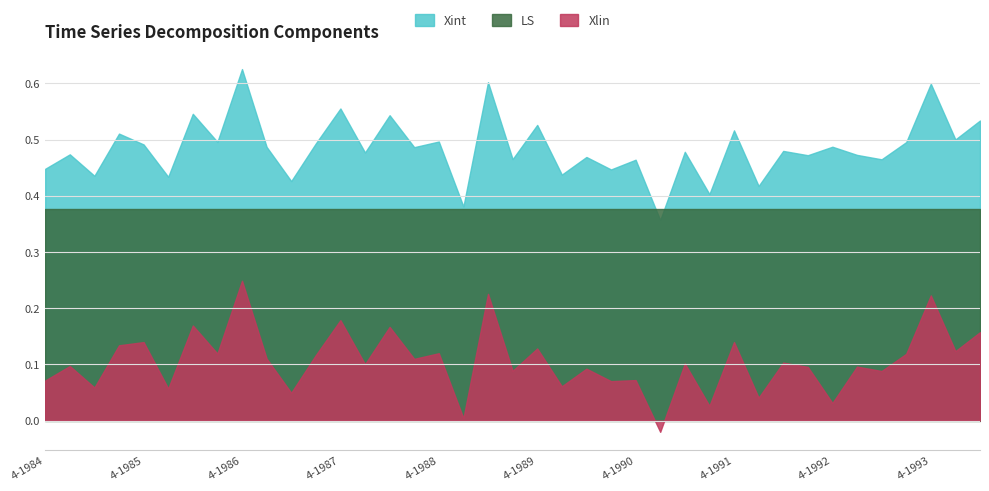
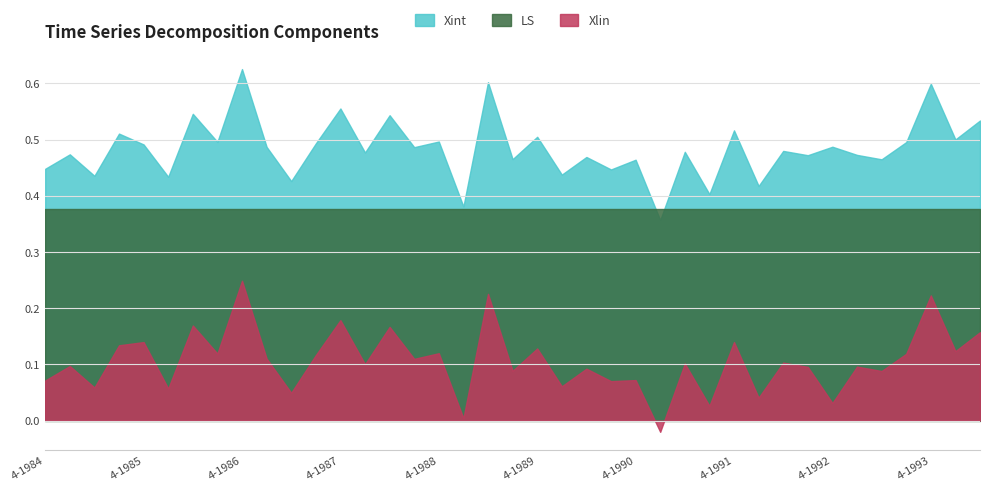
  {
    "Xint": {
      "4-1984": 0.45,
      "4-1985": 0.49,
      "4-1986": 0.63,
      "4-1987": 0.56,
      "4-1988": 0.50,
-     "4-1989": 0.53,
+     "4-1989": 0.50,
      "4-1990": 0.46,
      "4-1991": 0.52,
      "4-1992": 0.49,
      "4-1993": 0.60
    },
    "LS": {
      "4-1984": 0.38,
      "4-1985": 0.38,
      "4-1986": 0.38,
      "4-1987": 0.38,
      "4-1988": 0.38,
      "4-1989": 0.38,
      "4-1990": 0.38,
      "4-1991": 0.38,
      "4-1992": 0.38,
      "4-1993": 0.38
    },
    "Xlin": {
      "4-1984": 0.07,
      "4-1985": 0.14,
      "4-1986": 0.25,
      "4-1987": 0.18,
      "4-1988": 0.12,
      "4-1989": 0.13,
      "4-1990": 0.07,
      "4-1991": 0.14,
      "4-1992": 0.03,
      "4-1993": 0.22
    }
  }
